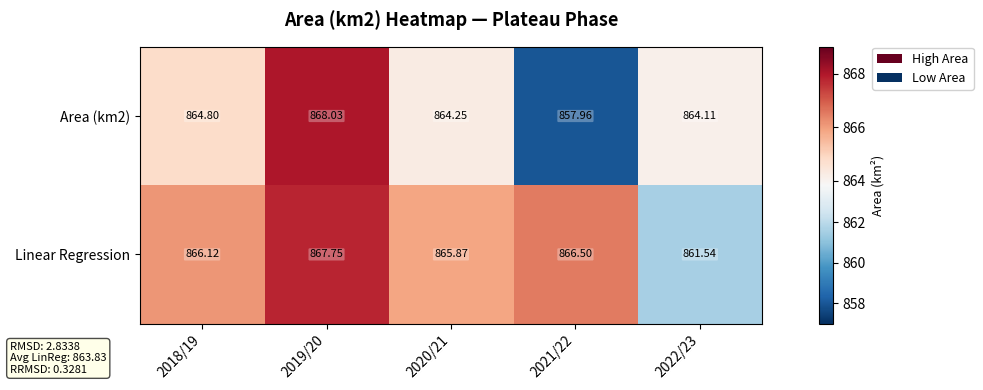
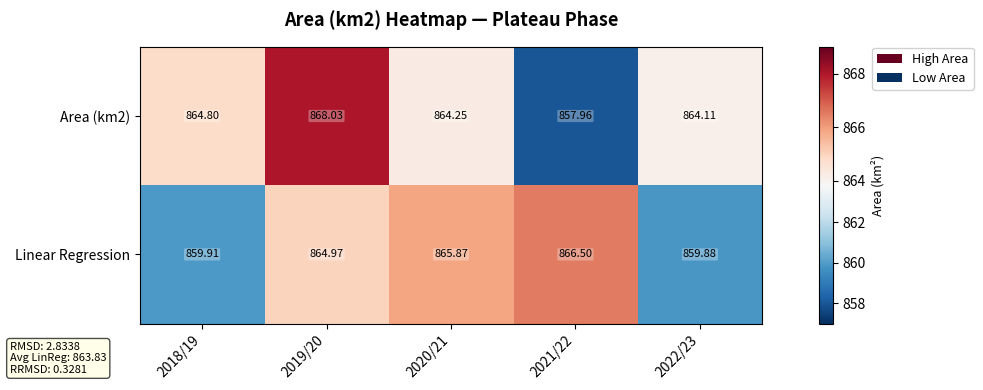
  {
    "Linear Regression": {
-     "2018/19": 866.12,
-     "2019/20": 867.75,
-     "2022/23": 861.54
+     "2018/19": 859.91,
+     "2019/20": 864.97,
+     "2022/23": 859.88
    }
  }
